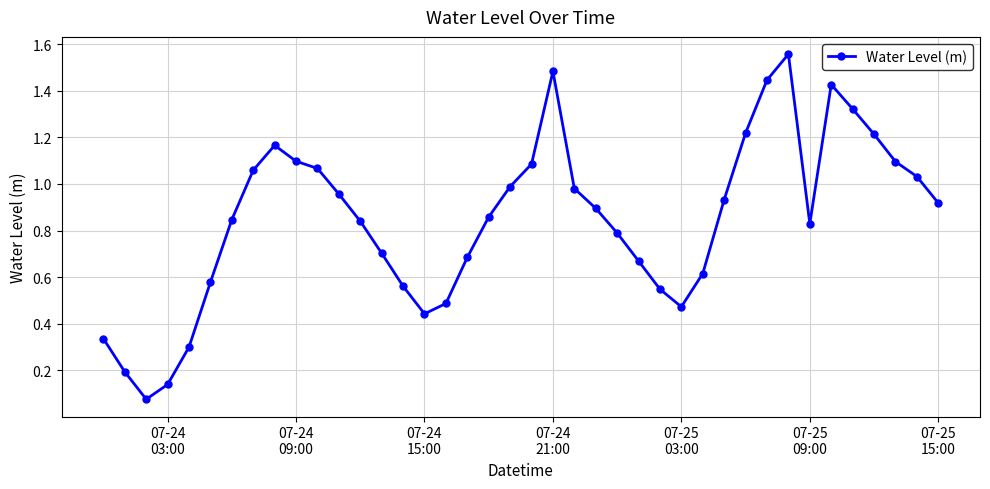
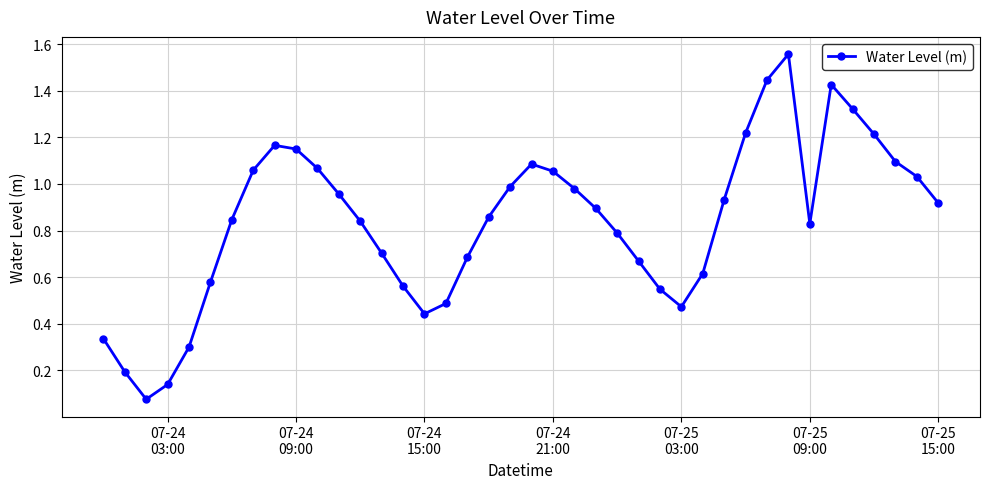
  {
    "07-24 03:00": 0.14,
-   "07-24 09:00": 1.10,
+   "07-24 09:00": 1.15,
    "07-24 15:00": 0.44,
-   "07-24 21:00": 1.48,
+   "07-24 21:00": 1.05,
    "07-25 03:00": 0.47,
    "07-25 09:00": 0.83,
    "07-25 15:00": 0.92
  }
